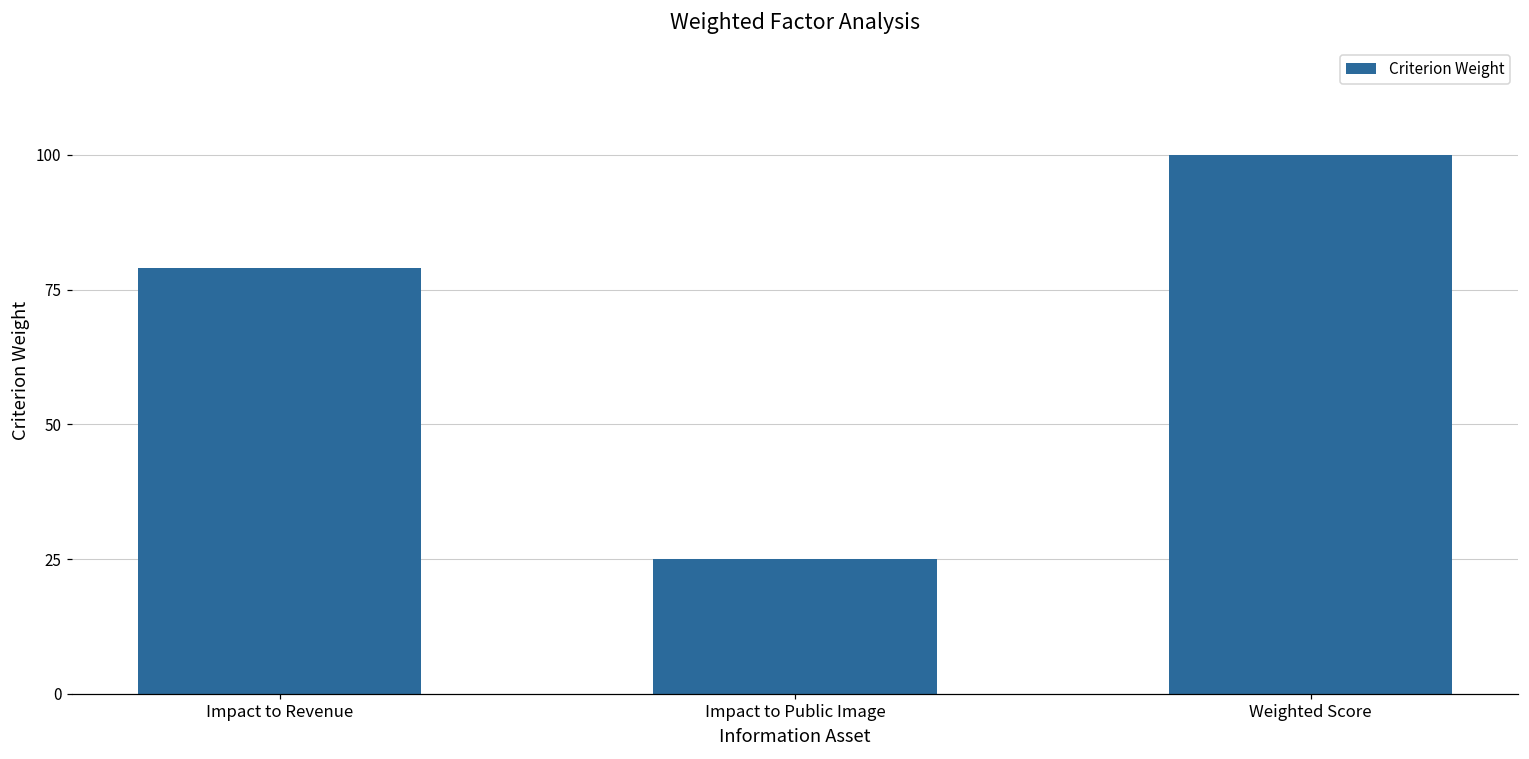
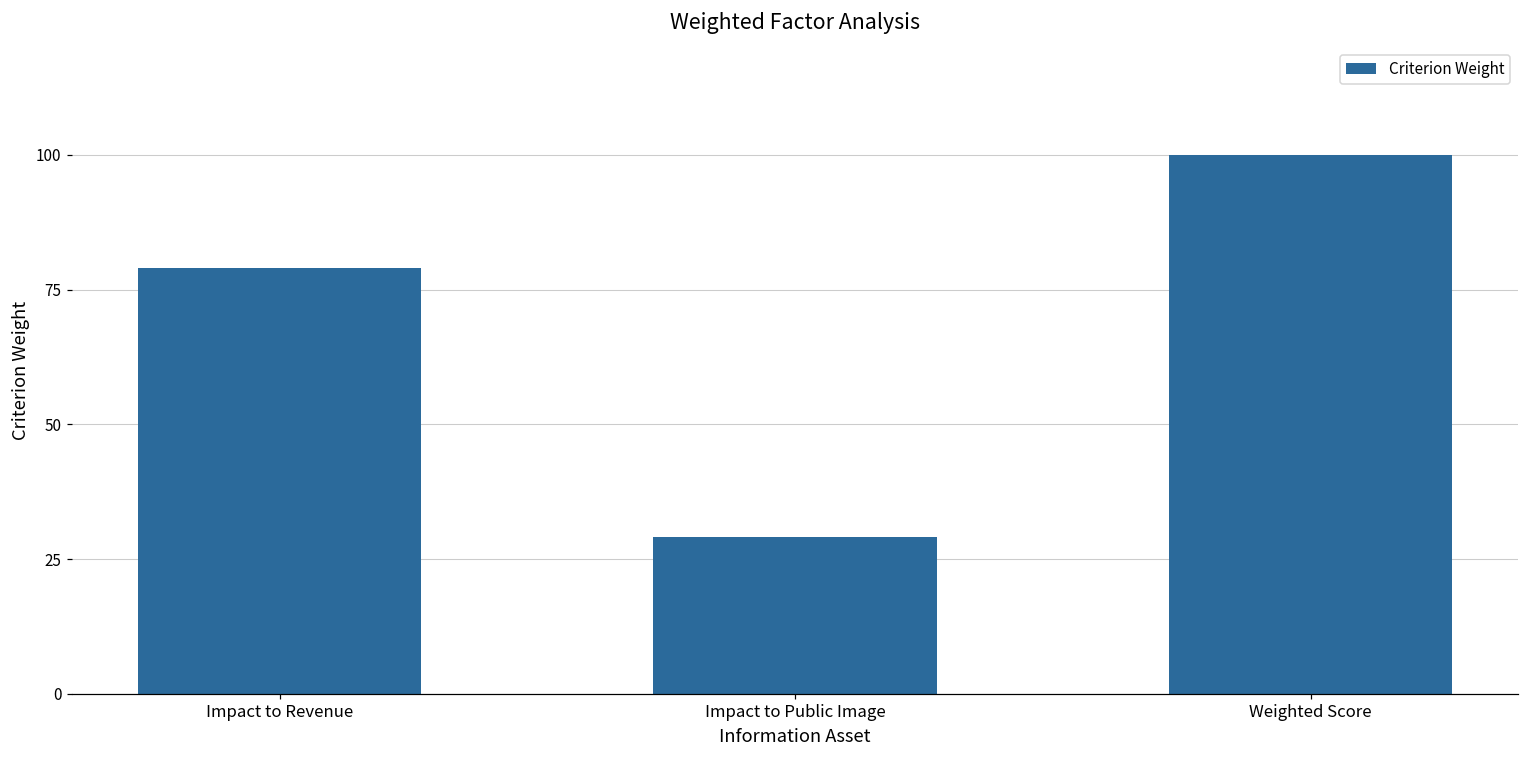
  {
    "Impact to Revenue": 79,
-   "Impact to Public Image": 25,
+   "Impact to Public Image": 29,
    "Weighted Score": 100
  }
